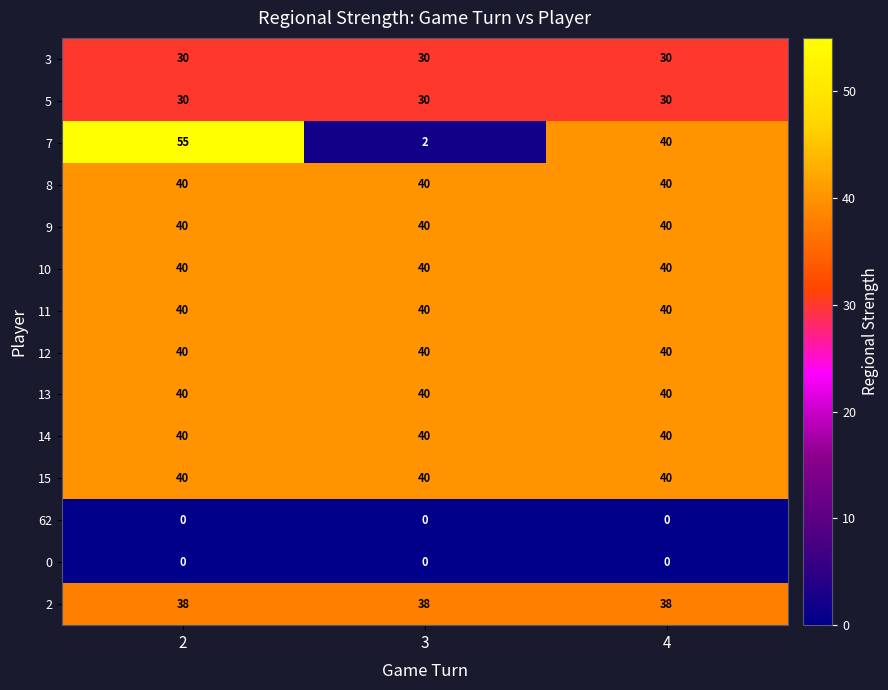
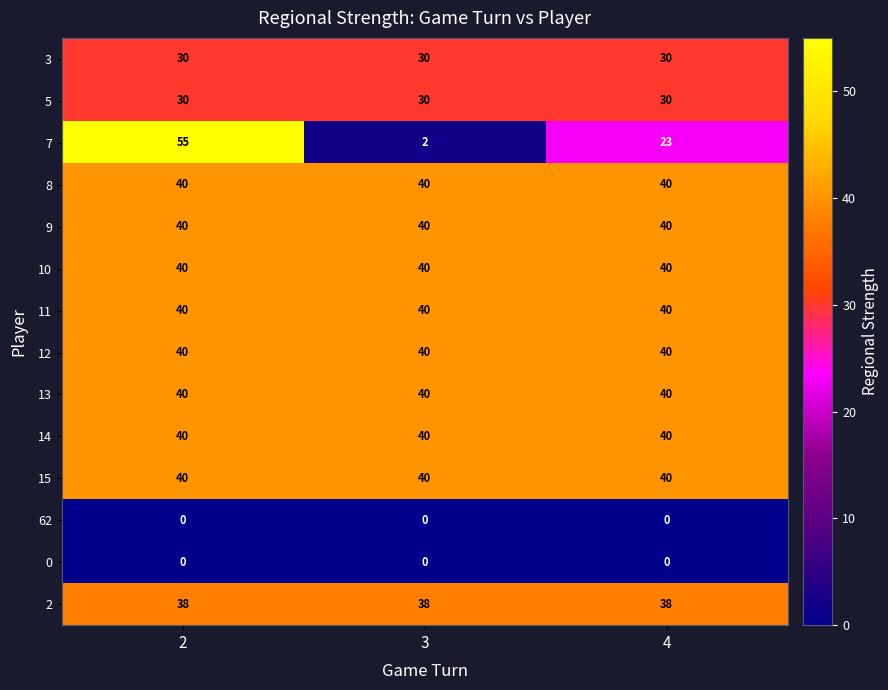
  {
    "3": {
      "2": 30,
      "3": 30,
      "4": 30
    },
    "5": {
      "2": 30,
      "3": 30,
      "4": 30
    },
    "7": {
      "2": 55,
      "3": 2,
-     "4": 40
+     "4": 23
    },
    "8": {
      "2": 40,
      "3": 40,
      "4": 40
    },
    "9": {
      "2": 40,
      "3": 40,
      "4": 40
    },
    "10": {
      "2": 40,
      "3": 40,
      "4": 40
    },
    "11": {
      "2": 40,
      "3": 40,
      "4": 40
    },
    "12": {
      "2": 40,
      "3": 40,
      "4": 40
    },
    "13": {
      "2": 40,
      "3": 40,
      "4": 40
    },
    "14": {
      "2": 40,
      "3": 40,
      "4": 40
    },
    "15": {
      "2": 40,
      "3": 40,
      "4": 40
    },
    "62": {
      "2": 0,
      "3": 0,
      "4": 0
    },
    "0": {
      "2": 0,
      "3": 0,
      "4": 0
    },
    "2": {
      "2": 38,
      "3": 38,
      "4": 38
    }
  }
